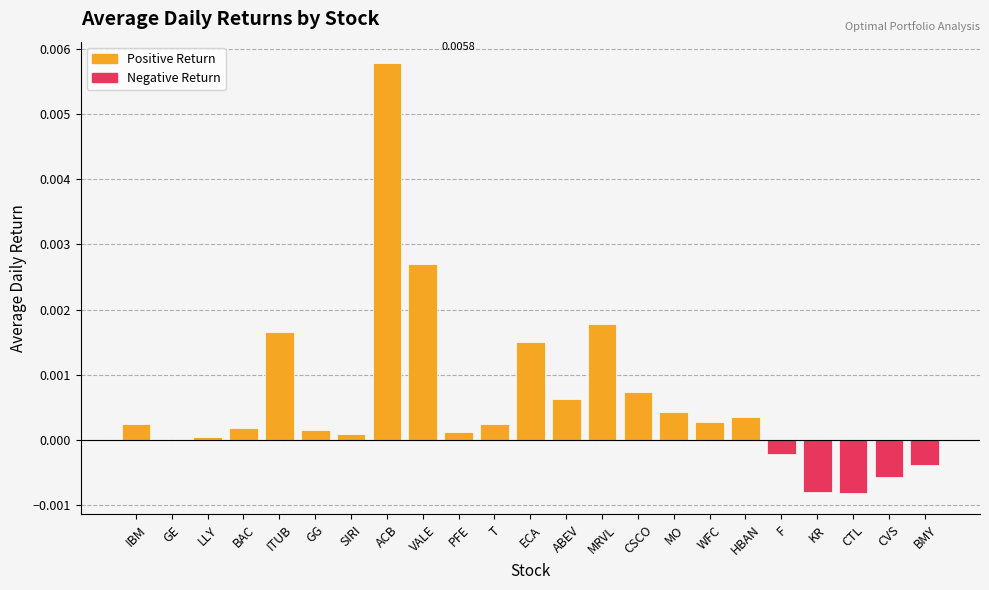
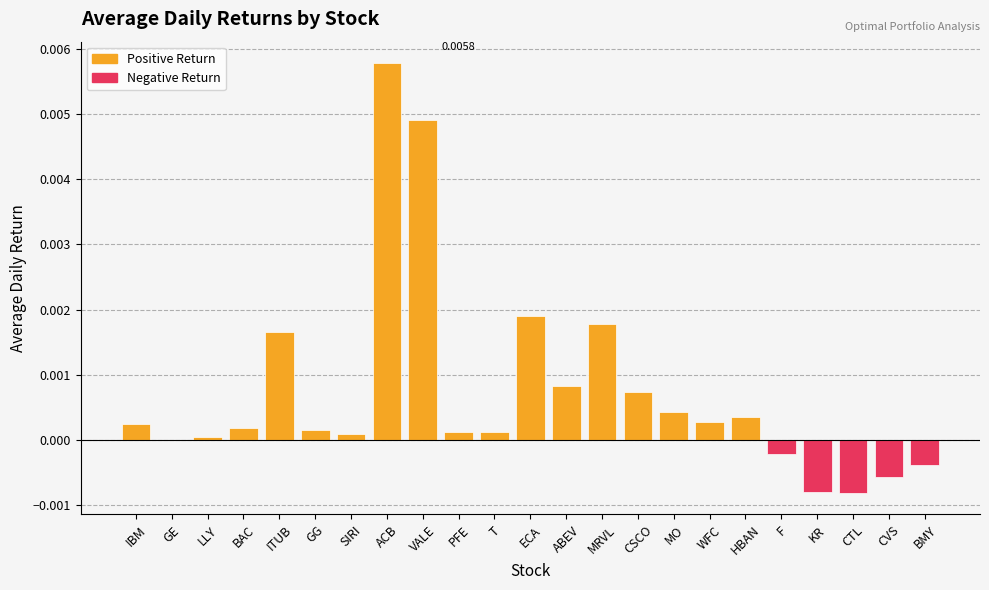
  {
    "Positive Return": {
      "IBM": 0.0002,
      "GE": 0.0000,
      "BAC": 0.0002,
      "ITUB": 0.0017,
      "GG": 0.0001,
      "SIRI": 0.0001,
      "ACB": 0.0058,
-     "VALE": 0.0027,
+     "VALE": 0.0049,
      "PFE": 0.0001,
-     "T": 0.0002,
-     "ECA": 0.0015,
-     "ABEV": 0.0006,
+     "T": 0.0001,
+     "ECA": 0.0019,
+     "ABEV": 0.0008,
      "MRVL": 0.0018,
      "CSCO": 0.0007,
      "MO": 0.0004,
      "WFC": 0.0003,
      "HBAN": 0.0003
    },
    "Negative Return": {
      "F": -0.0002,
      "KR": -0.0008,
      "CTL": -0.0008,
      "CVS": -0.0006,
      "BMY": -0.0004
    }
  }
